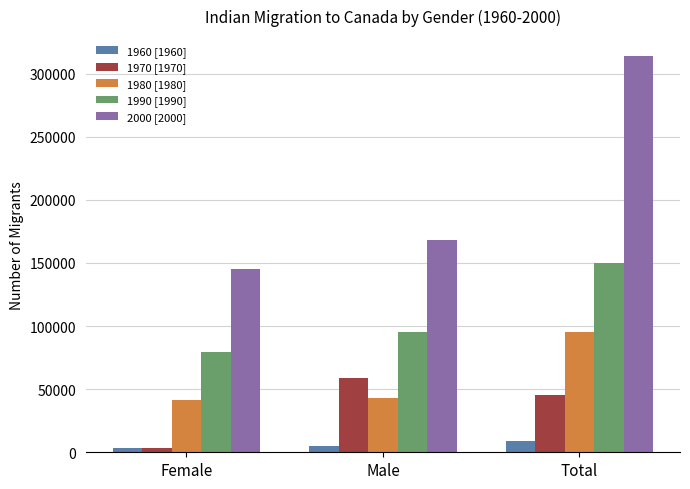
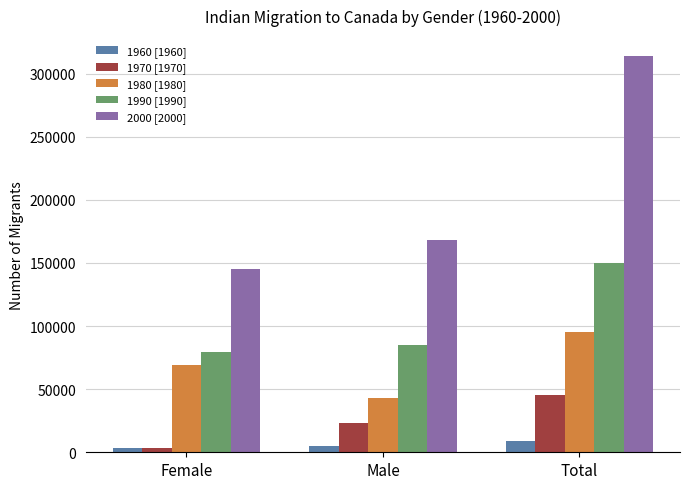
  {
    "1970 [1970]": {
      "Female": 3000,
-     "Male": 59000,
+     "Male": 24000,
      "Total": 46000
    },
    "1980 [1980]": {
-     "Female": 42000,
+     "Female": 69000,
      "Male": 43000,
      "Total": 95000
    },
    "1990 [1990]": {
      "Female": 80000,
-     "Male": 96000,
+     "Male": 85000,
      "Total": 150000
    }
  }
